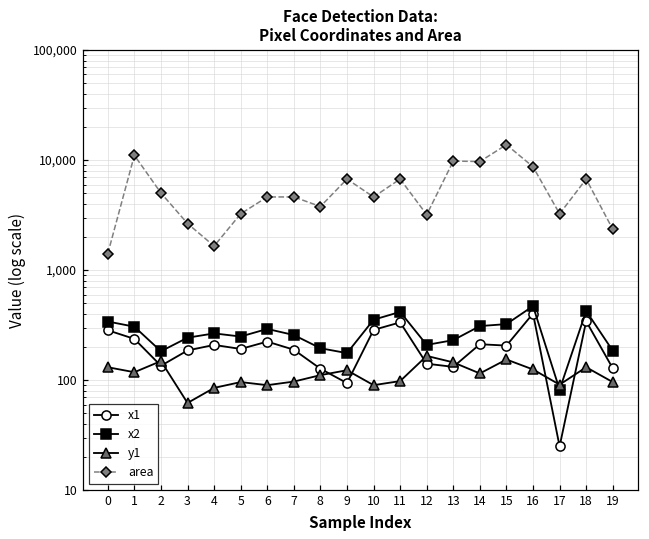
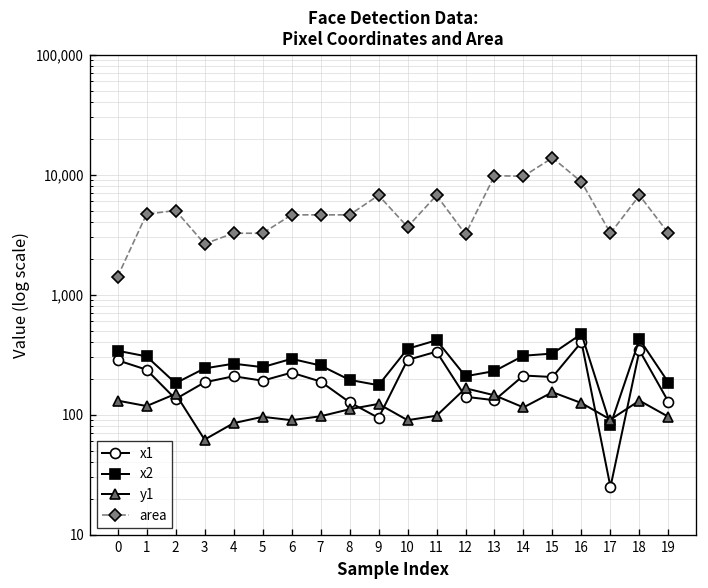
  {
    "area": {
      "0": "1,400",
-     "1": "11,000",
+     "1": "5,000",
      "2": "5,000",
      "3": "2,700",
-     "4": "1,700",
+     "4": "3,200",
      "5": "3,200",
      "6": "5,000",
      "7": "5,000",
-     "8": "3,800",
+     "8": "5,000",
      "9": "7,000",
-     "10": "5,000",
+     "10": "3,700",
      "11": "7,000",
      "12": "3,200",
      "13": "10,000",
      "14": "10,000",
      "15": "14,000",
      "16": "9,000",
      "17": "3,200",
      "18": "7,000",
-     "19": "2,400"
+     "19": "3,200"
    }
  }
